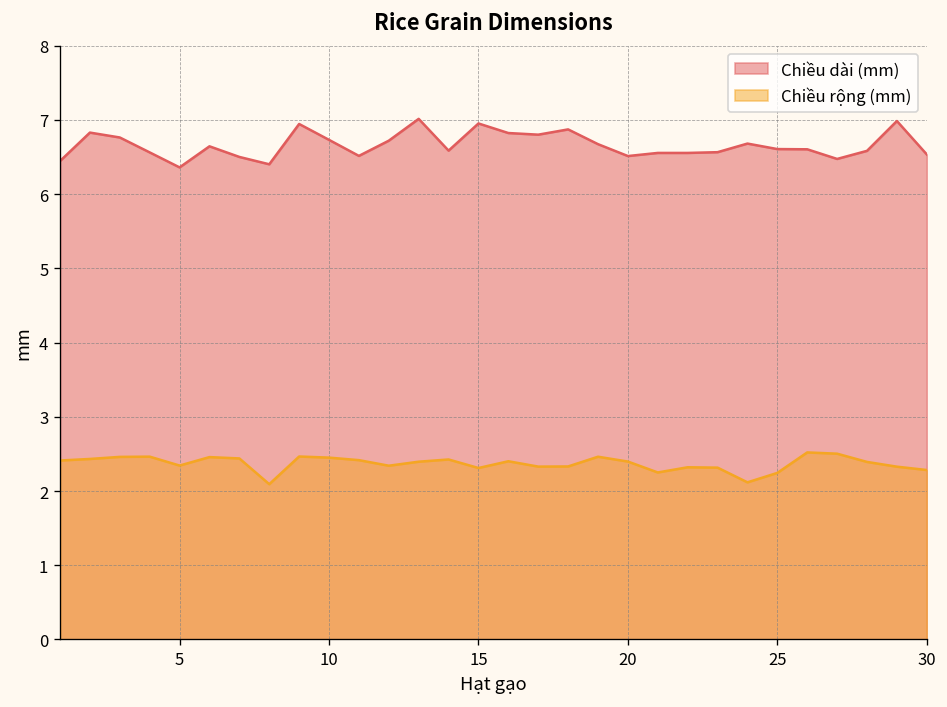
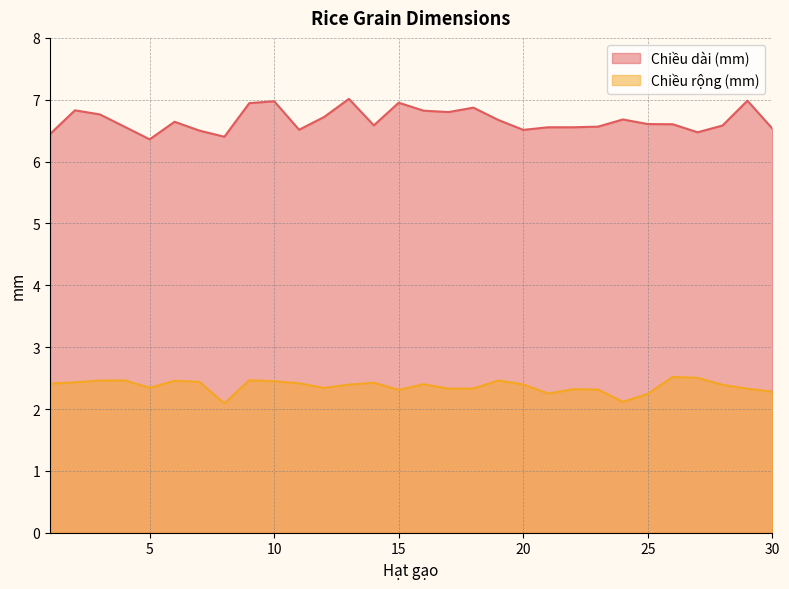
  {
    "Chiều dài (mm)": {
      "5": 6.4,
-     "10": 6.7,
+     "10": 7.0,
      "15": 7.0,
      "20": 6.5,
      "25": 6.6,
      "30": 6.5
    },
    "Chiều rộng (mm)": {
      "5": 2.3,
      "10": 2.5,
      "15": 2.3,
      "20": 2.4,
      "25": 2.2,
      "30": 2.3
    }
  }
